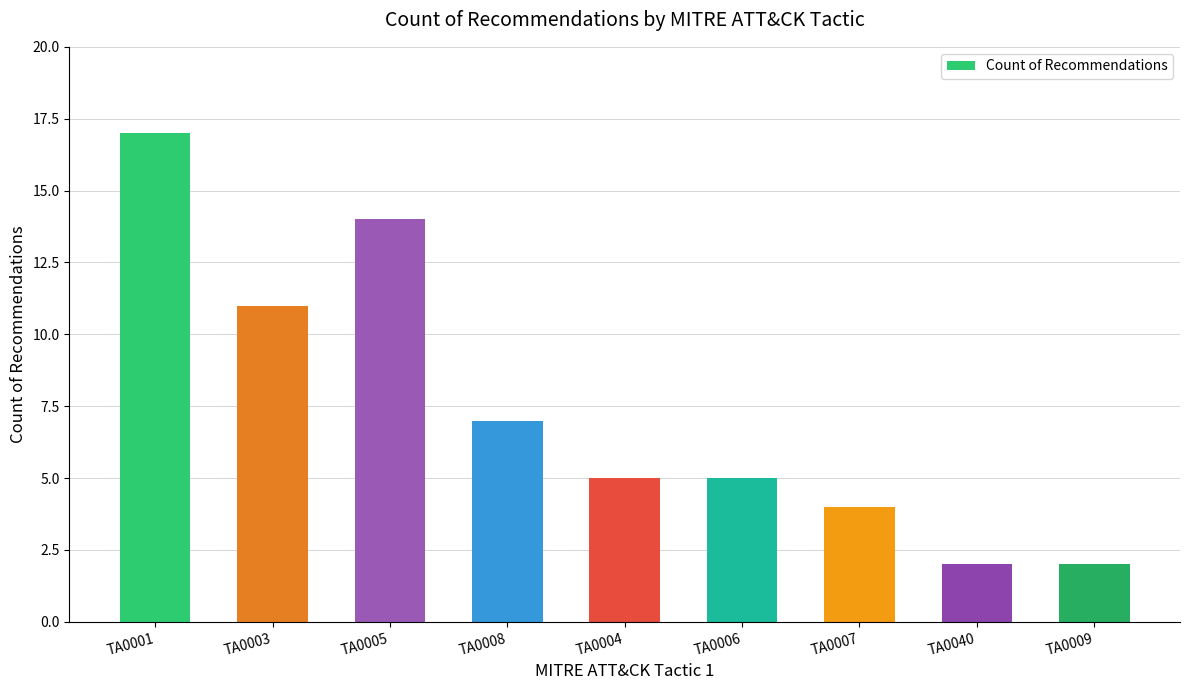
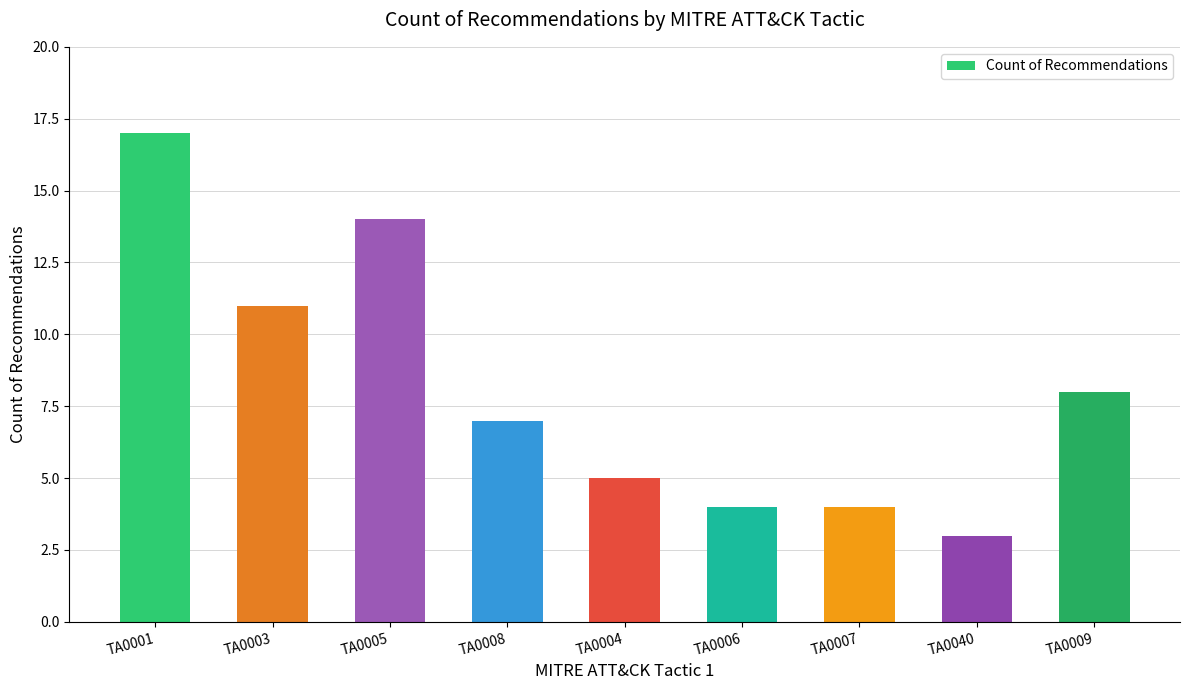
  {
    "TA0001": 17,
    "TA0003": 11,
    "TA0005": 14,
    "TA0008": 7,
    "TA0004": 5,
-   "TA0006": 5,
+   "TA0006": 4,
    "TA0007": 4,
-   "TA0040": 2,
-   "TA0009": 2
+   "TA0040": 3,
+   "TA0009": 8
  }
